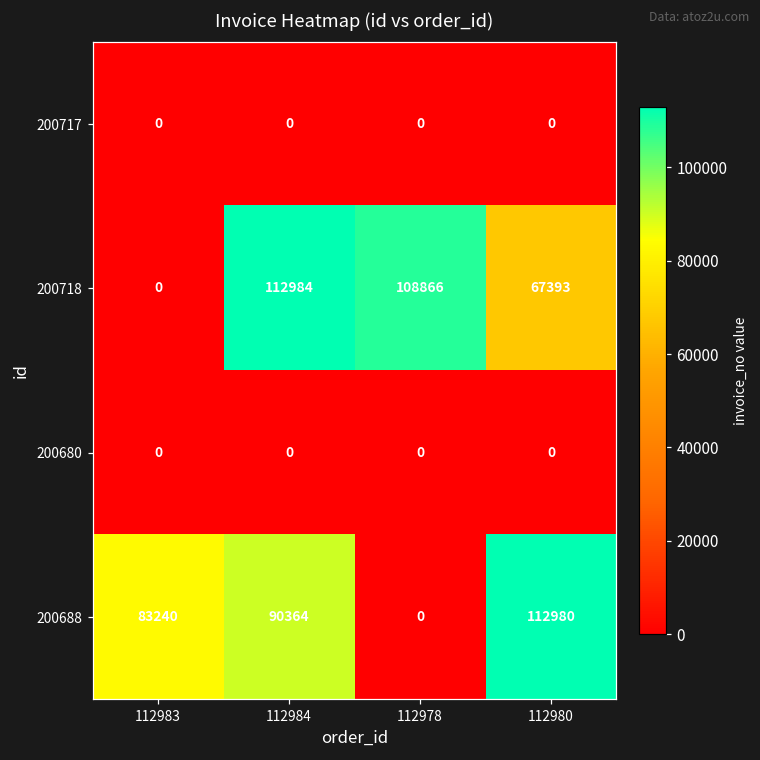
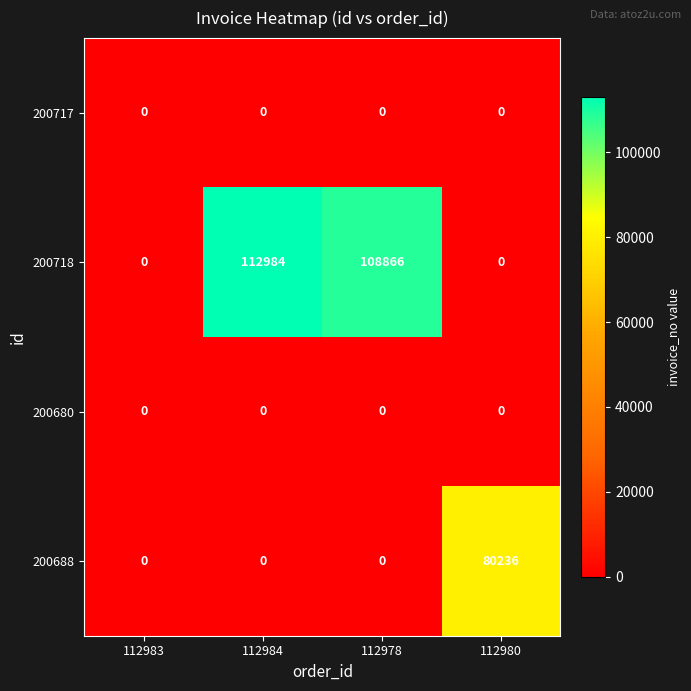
  {
    "200717": {
      "112983": 0,
      "112984": 0,
      "112978": 0,
      "112980": 0
    },
    "200718": {
      "112983": 0,
      "112984": 112984,
      "112978": 108866,
-     "112980": 67393
+     "112980": 0
    },
    "200680": {
      "112983": 0,
      "112984": 0,
      "112978": 0,
      "112980": 0
    },
    "200688": {
-     "112983": 83240,
-     "112984": 90364,
+     "112983": 0,
+     "112984": 0,
      "112978": 0,
-     "112980": 112980
+     "112980": 80236
    }
  }
